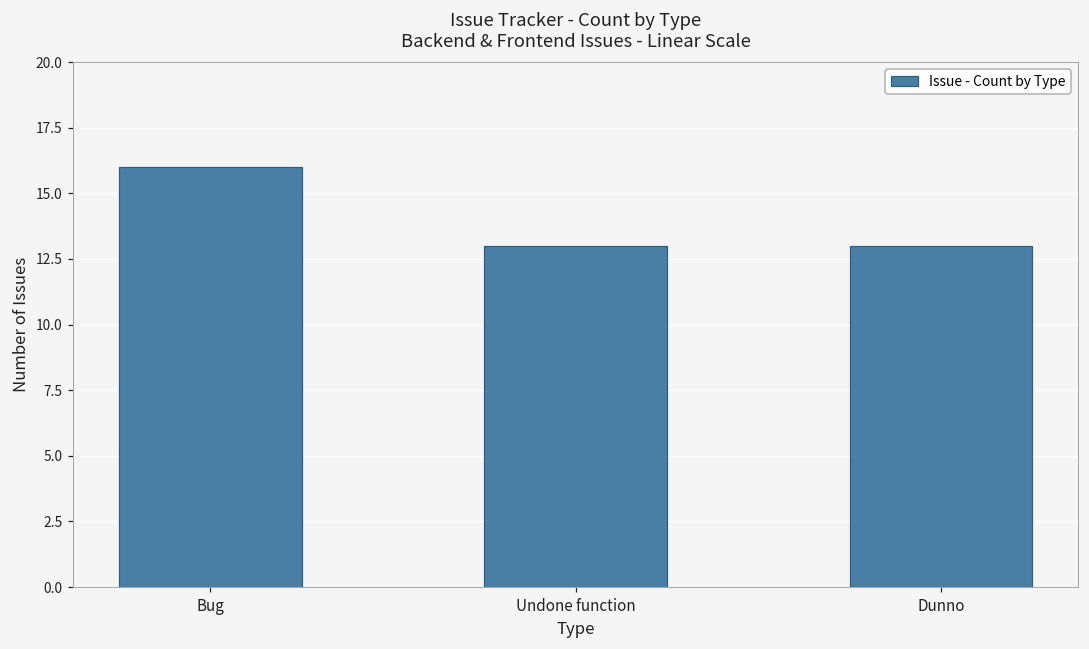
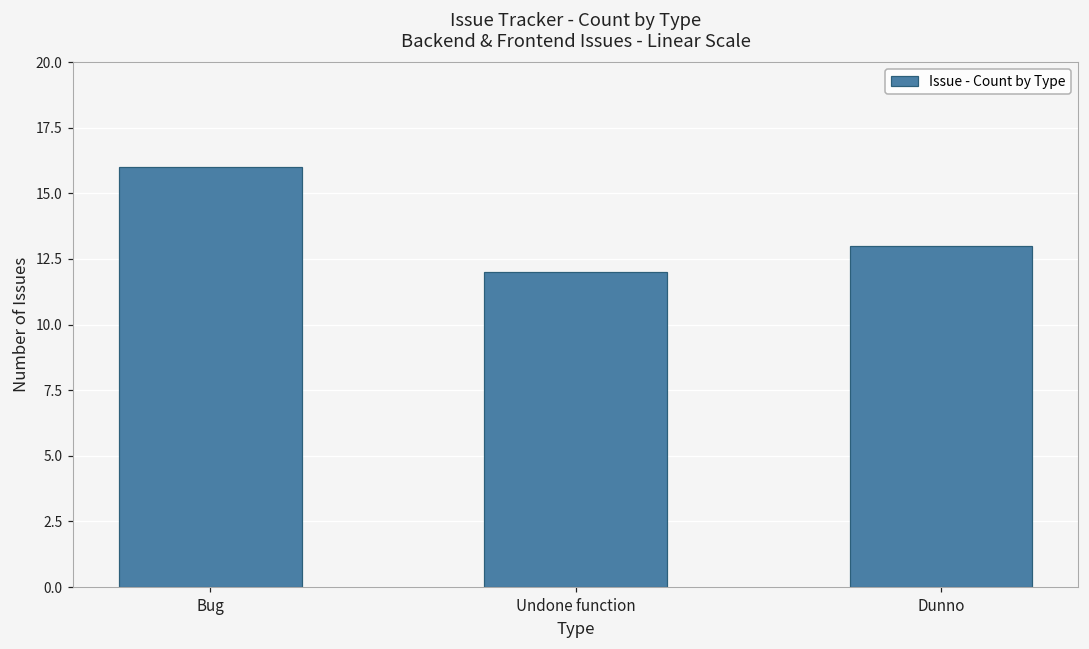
  {
    "Bug": 16,
-   "Undone function": 13,
+   "Undone function": 12,
    "Dunno": 13
  }
